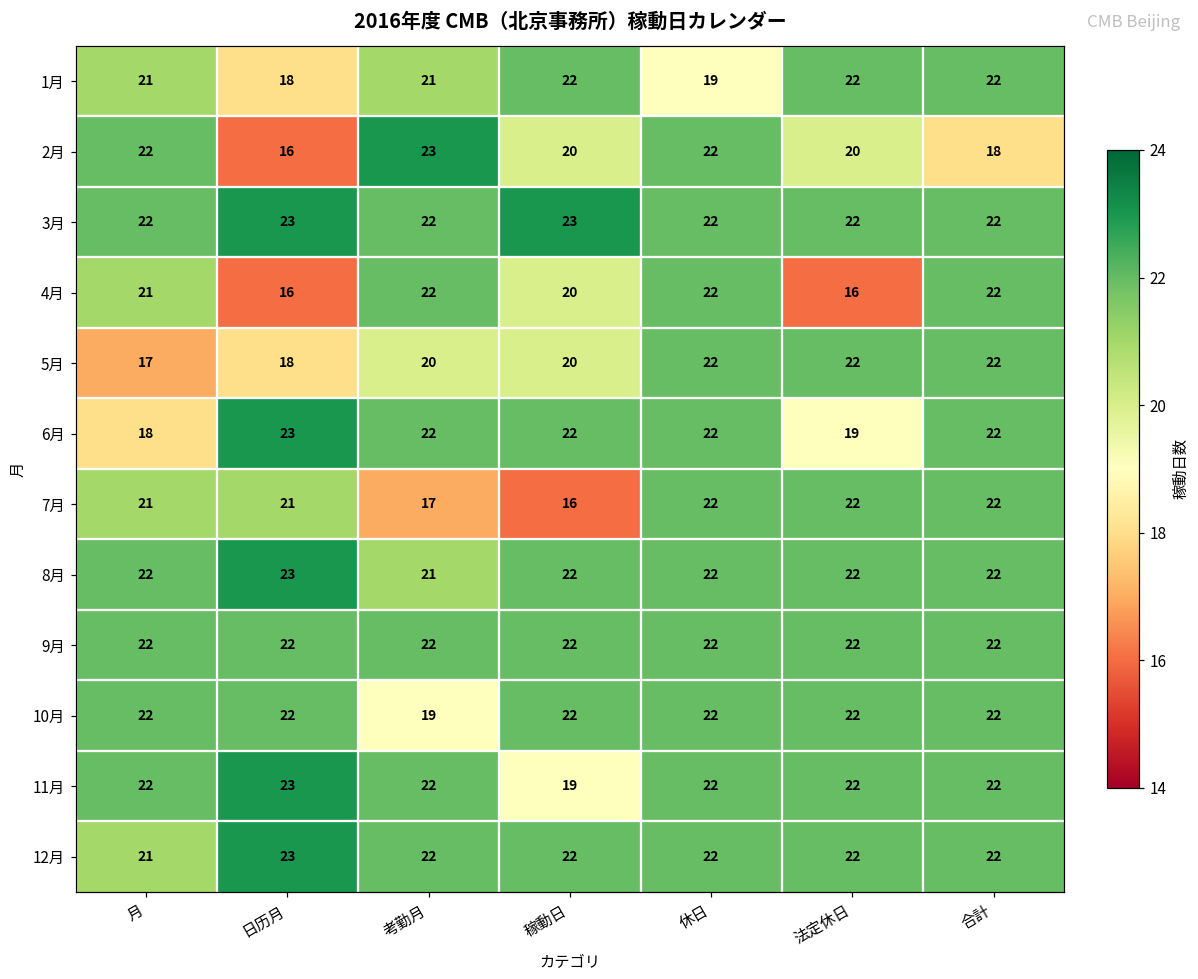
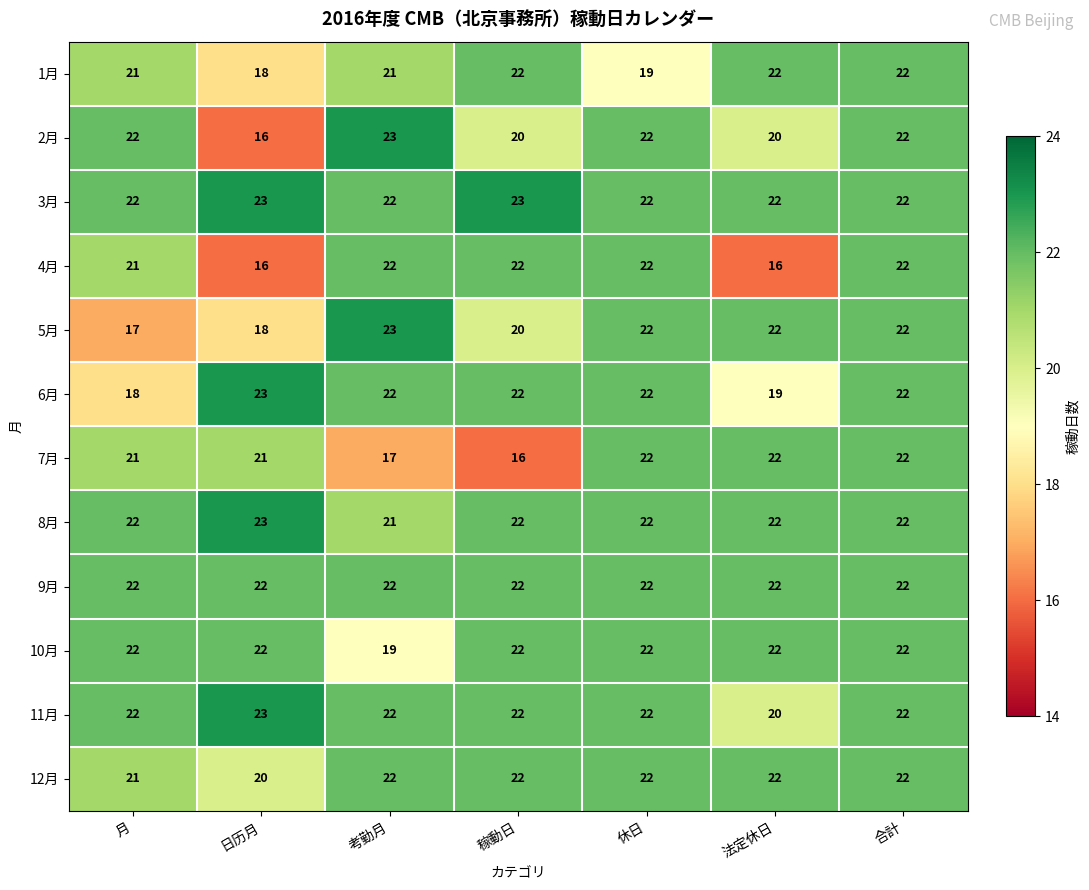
  {
    "1月": {
      "月": 21,
      "日历月": 18,
      "考勤月": 21,
      "稼動日": 22,
      "休日": 19,
      "法定休日": 22,
      "合計": 22
    },
    "2月": {
      "月": 22,
      "日历月": 16,
      "考勤月": 23,
      "稼動日": 20,
      "休日": 22,
      "法定休日": 20,
-     "合計": 18
+     "合計": 22
    },
    "3月": {
      "月": 22,
      "日历月": 23,
      "考勤月": 22,
      "稼動日": 23,
      "休日": 22,
      "法定休日": 22,
      "合計": 22
    },
    "4月": {
      "月": 21,
      "日历月": 16,
      "考勤月": 22,
-     "稼動日": 20,
+     "稼動日": 22,
      "休日": 22,
      "法定休日": 16,
      "合計": 22
    },
    "5月": {
      "月": 17,
      "日历月": 18,
-     "考勤月": 20,
+     "考勤月": 23,
      "稼動日": 20,
      "休日": 22,
      "法定休日": 22,
      "合計": 22
    },
    "6月": {
      "月": 18,
      "日历月": 23,
      "考勤月": 22,
      "稼動日": 22,
      "休日": 22,
      "法定休日": 19,
      "合計": 22
    },
    "7月": {
      "月": 21,
      "日历月": 21,
      "考勤月": 17,
      "稼動日": 16,
      "休日": 22,
      "法定休日": 22,
      "合計": 22
    },
    "8月": {
      "月": 22,
      "日历月": 23,
      "考勤月": 21,
      "稼動日": 22,
      "休日": 22,
      "法定休日": 22,
      "合計": 22
    },
    "9月": {
      "月": 22,
      "日历月": 22,
      "考勤月": 22,
      "稼動日": 22,
      "休日": 22,
      "法定休日": 22,
      "合計": 22
    },
    "10月": {
      "月": 22,
      "日历月": 22,
      "考勤月": 19,
      "稼動日": 22,
      "休日": 22,
      "法定休日": 22,
      "合計": 22
    },
    "11月": {
      "月": 22,
      "日历月": 23,
      "考勤月": 22,
-     "稼動日": 19,
+     "稼動日": 22,
      "休日": 22,
-     "法定休日": 22,
+     "法定休日": 20,
      "合計": 22
    },
    "12月": {
      "月": 21,
-     "日历月": 23,
+     "日历月": 20,
      "考勤月": 22,
      "稼動日": 22,
      "休日": 22,
      "法定休日": 22,
      "合計": 22
    }
  }
